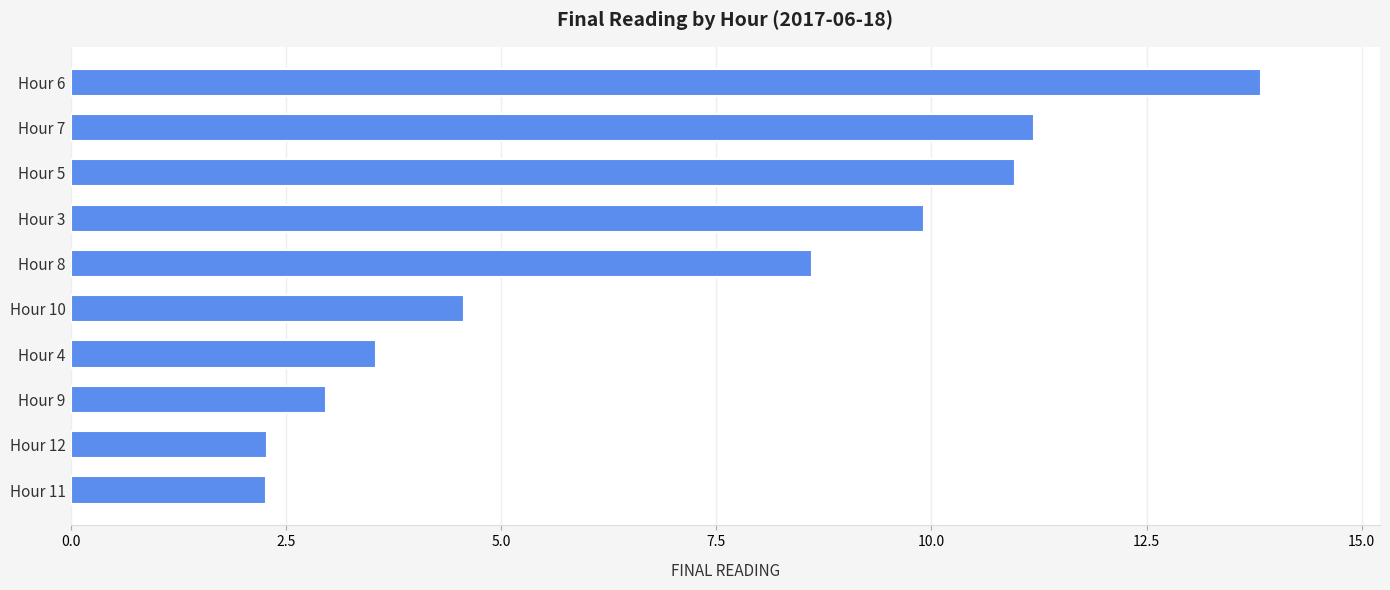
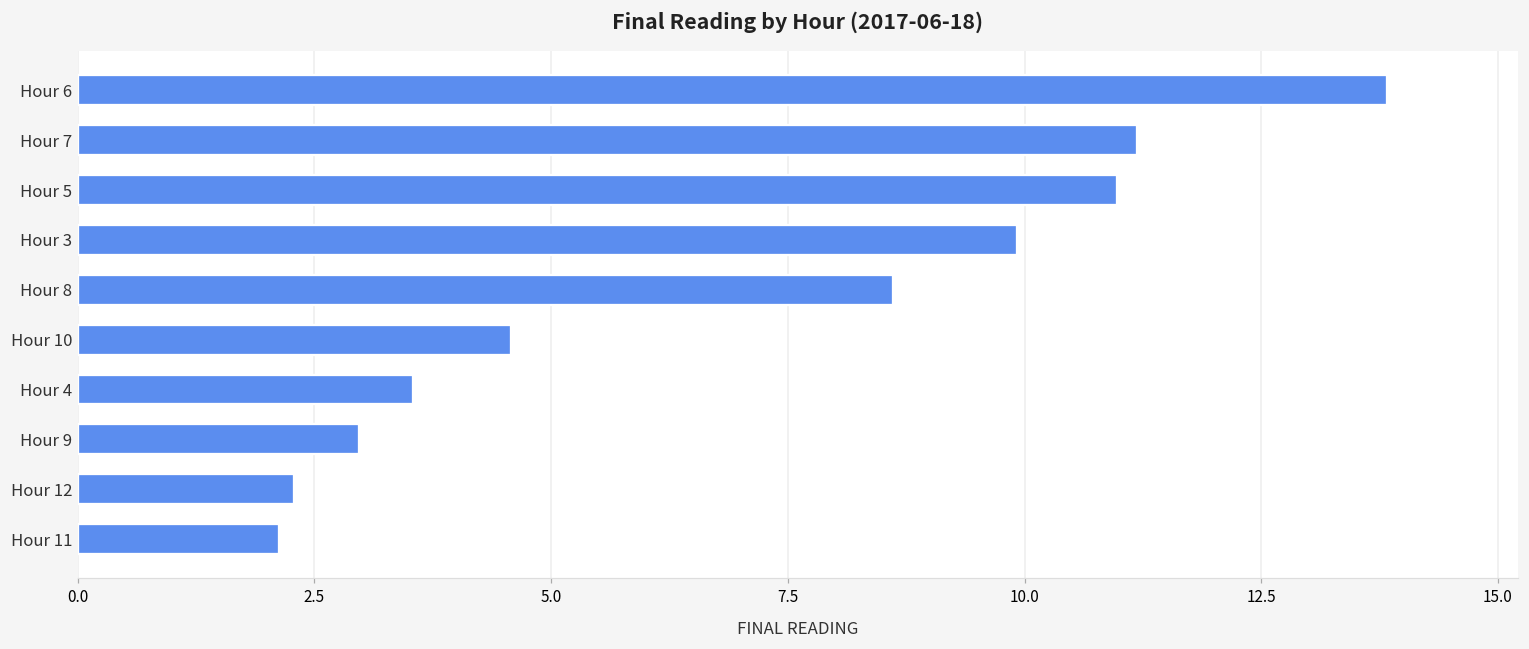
  {
    "Hour 6": 13.8,
    "Hour 7": 11.2,
    "Hour 5": 11.0,
    "Hour 3": 9.9,
    "Hour 8": 8.6,
    "Hour 10": 4.6,
    "Hour 4": 3.5,
    "Hour 9": 3.0,
    "Hour 12": 2.3,
-   "Hour 11": 2.3
+   "Hour 11": 2.1
  }
